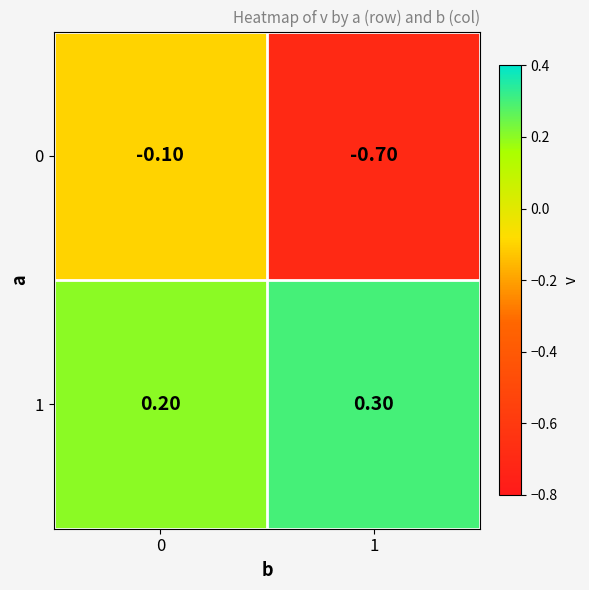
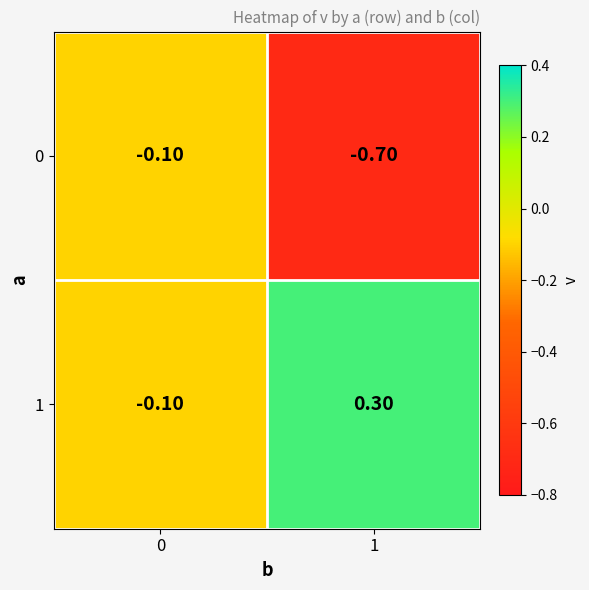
  {
    "0": {
      "0": -0.10,
      "1": -0.70
    },
    "1": {
-     "0": 0.20,
+     "0": -0.10,
      "1": 0.30
    }
  }
